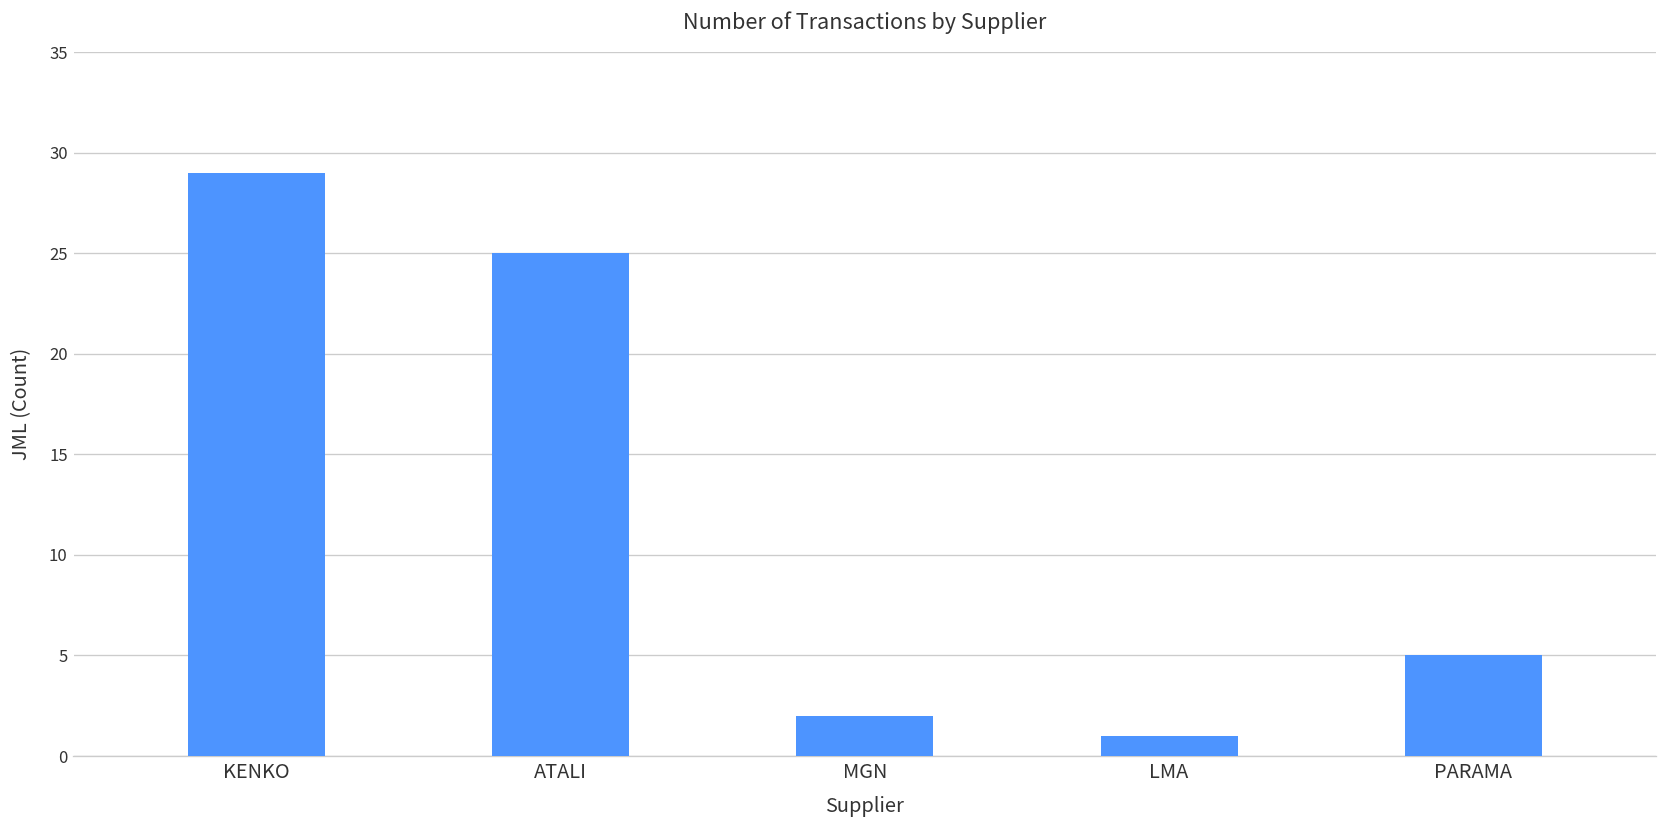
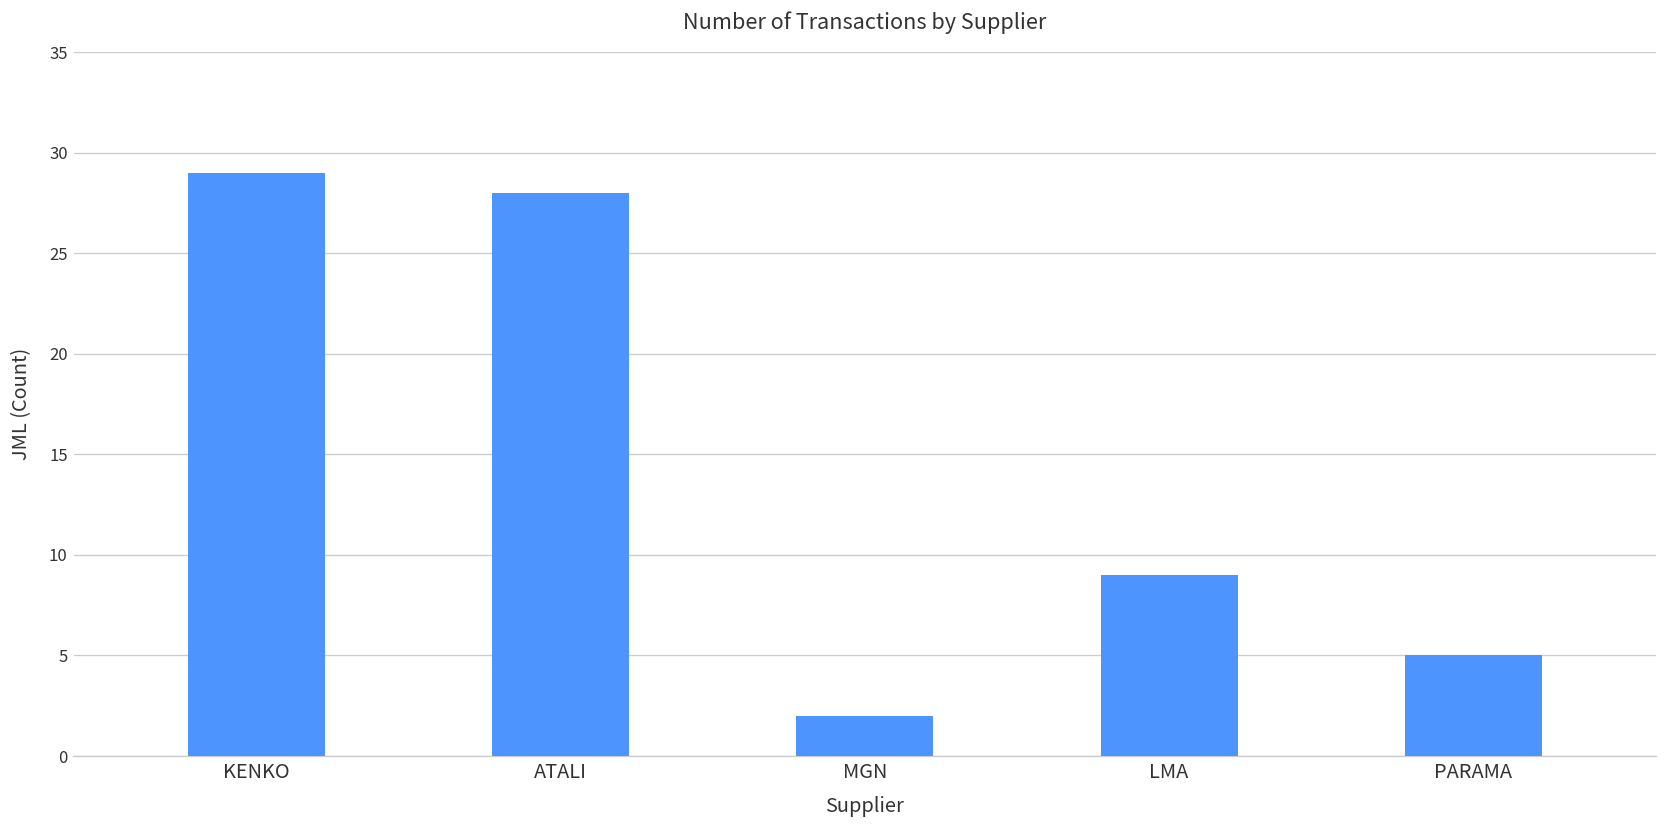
  {
    "KENKO": 29,
-   "ATALI": 25,
+   "ATALI": 28,
    "MGN": 2,
-   "LMA": 1,
+   "LMA": 9,
    "PARAMA": 5
  }
